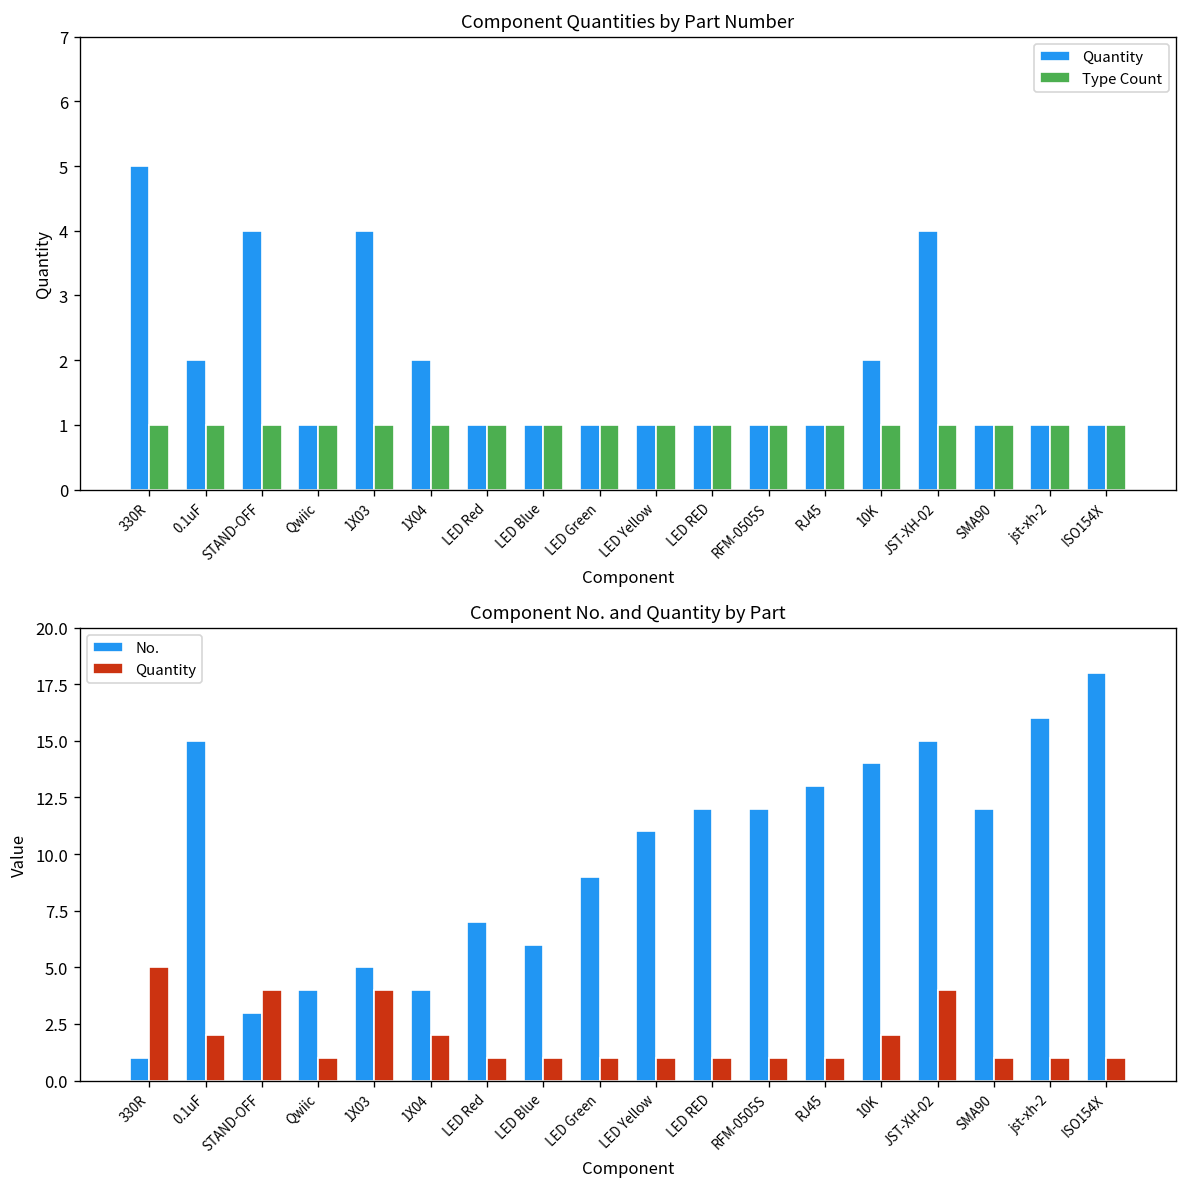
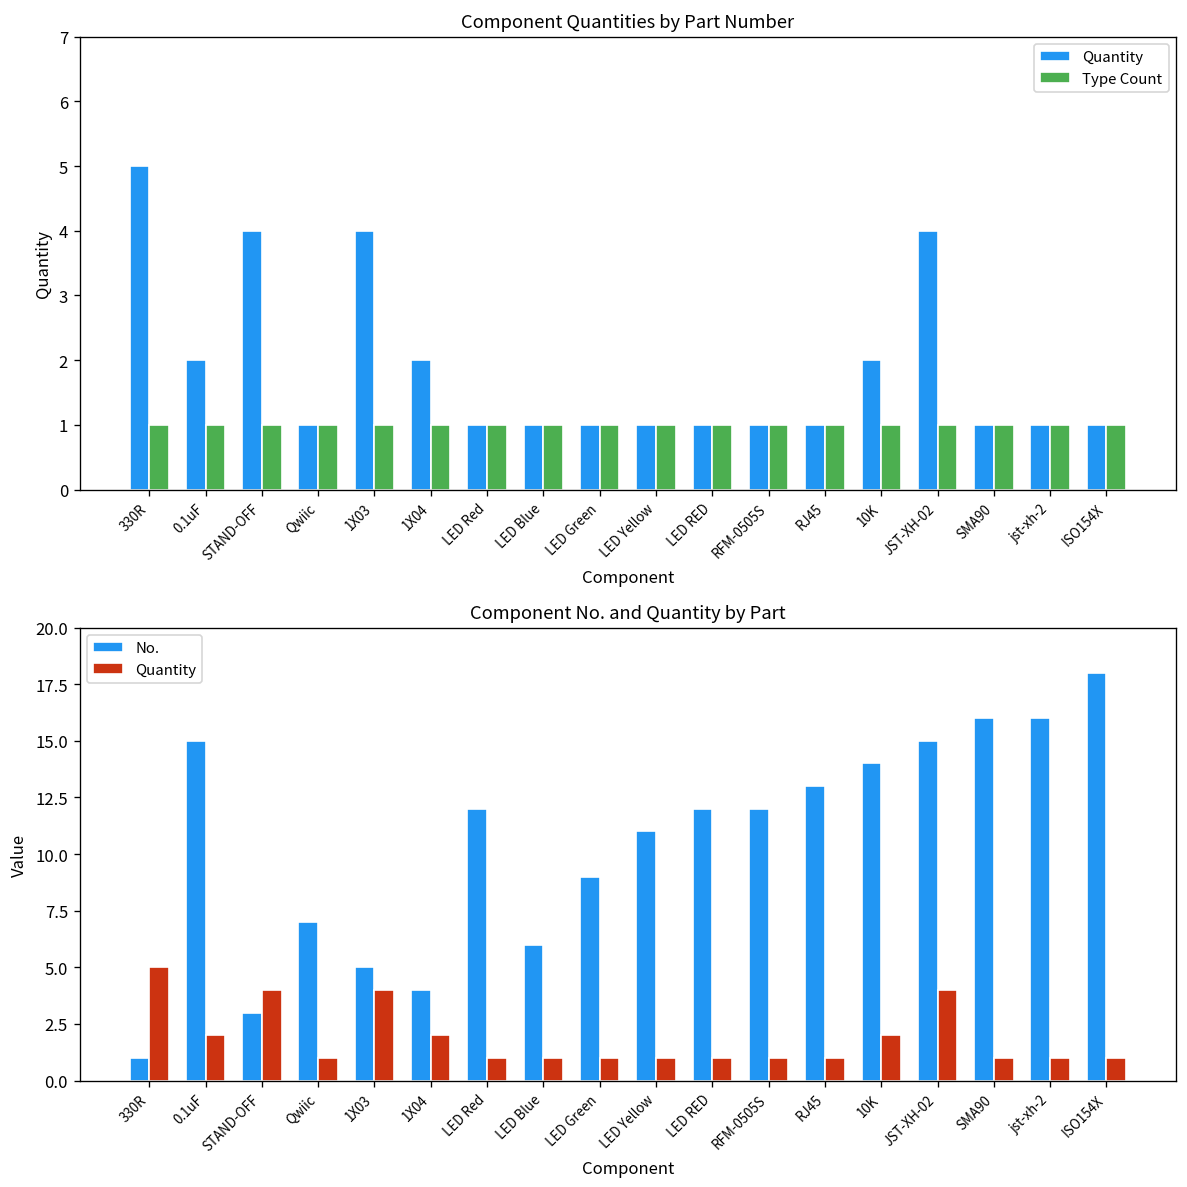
  {
    "Component Quantities by Part Number": {
      "Type Count": {
        "330R": 1.0,
        "0.1uF": 1.0,
        "STAND-OFF": 1.0,
        "Qwiic": 1.0,
        "1X03": 1.0,
        "1X04": 1.0,
        "LED Red": 1.0,
        "LED Blue": 1.0,
        "LED Green": 1.0,
        "LED Yellow": 1.0,
        "LED RED": 1.0,
        "RFM-0505S": 1.0,
        "RJ45": 1.0,
        "10K": 1.0,
        "JST-XH-02": 1.0,
        "SMA90": 1.0,
        "jst-xh-2": 1.0,
        "ISO154X": 1.0
      }
    },
    "Component No. and Quantity by Part": {
      "No.": {
        "330R": 1,
        "0.1uF": 15,
        "STAND-OFF": 3,
-       "Qwiic": 4,
+       "Qwiic": 7,
        "1X03": 5,
        "1X04": 4,
-       "LED Red": 7,
+       "LED Red": 12,
        "LED Blue": 6,
        "LED Green": 9,
        "LED Yellow": 11,
        "LED RED": 12,
        "RFM-0505S": 12,
        "RJ45": 13,
        "10K": 14,
        "JST-XH-02": 15,
-       "SMA90": 12,
+       "SMA90": 16,
        "jst-xh-2": 16,
        "ISO154X": 18
      },
      "Quantity": {
        "330R": 5,
        "0.1uF": 2,
        "STAND-OFF": 4,
        "Qwiic": 1,
        "1X03": 4,
        "1X04": 2,
        "LED Red": 1,
        "LED Blue": 1,
        "LED Green": 1,
        "LED Yellow": 1,
        "LED RED": 1,
        "RFM-0505S": 1,
        "RJ45": 1,
        "10K": 2,
        "JST-XH-02": 4,
        "SMA90": 1,
        "jst-xh-2": 1,
        "ISO154X": 1
      }
    }
  }
